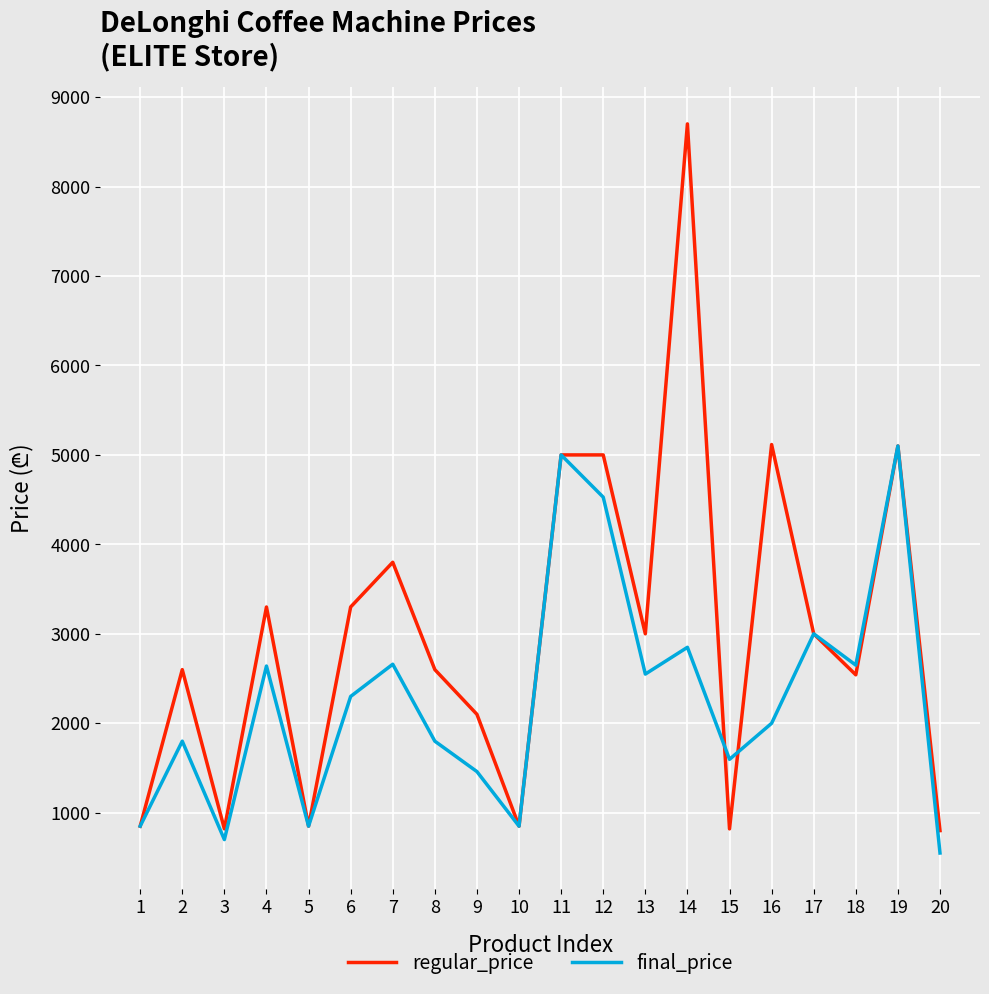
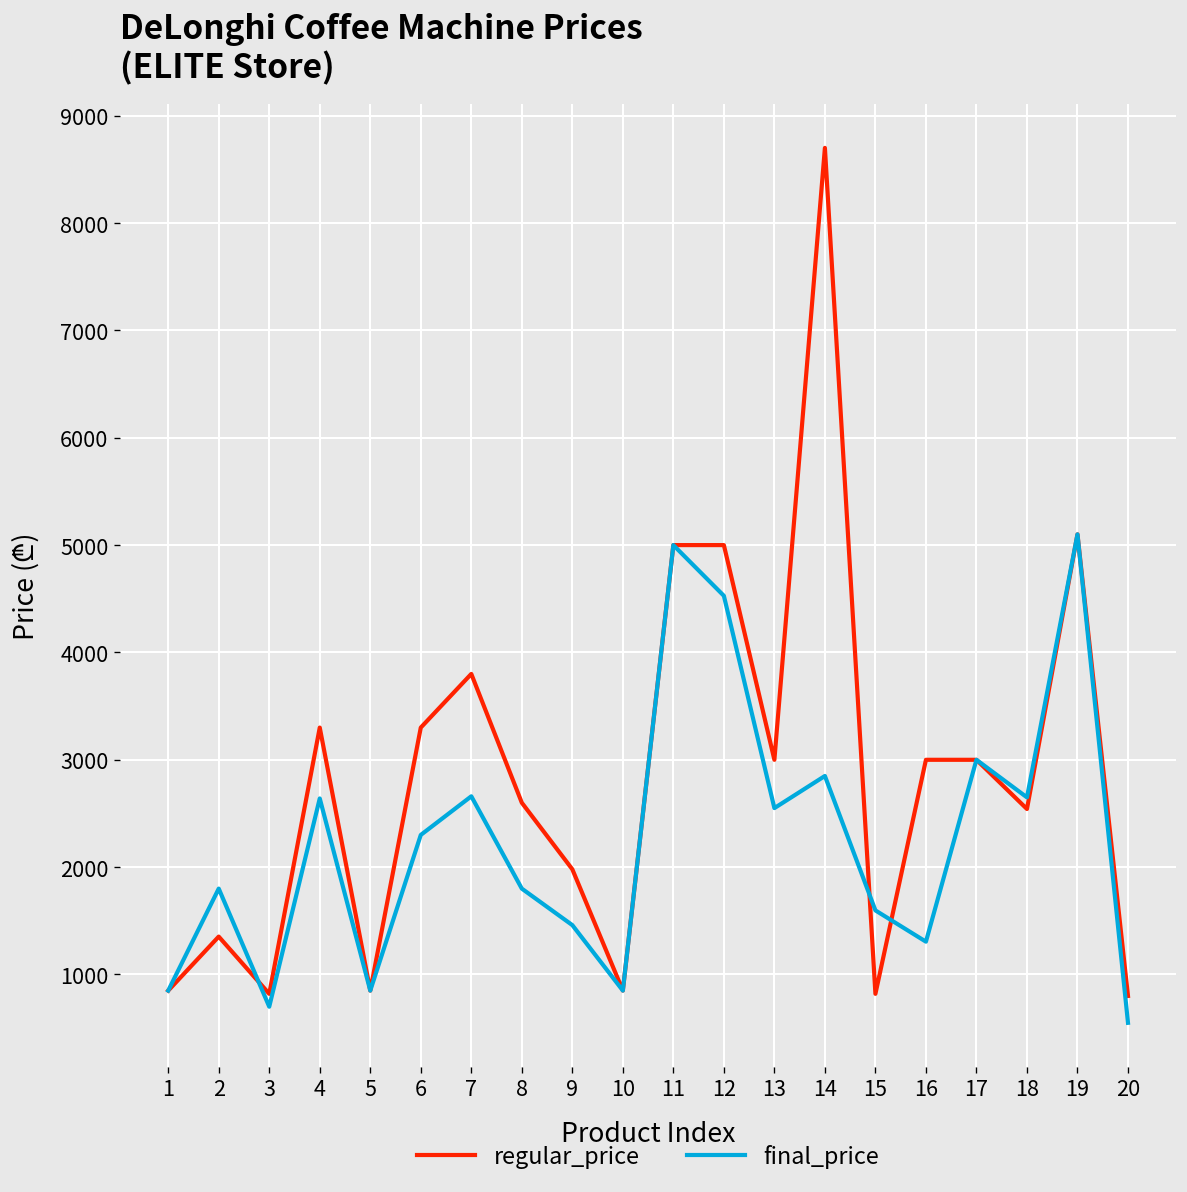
  {
    "regular_price": {
-     "2": 2600,
+     "2": 1400,
      "3": 800,
      "4": 3300,
      "6": 3300,
      "7": 3800,
      "8": 2600,
-     "9": 2100,
+     "9": 2000,
      "12": 5000,
      "13": 3000,
      "14": 8700,
      "15": 800,
-     "16": 5100,
+     "16": 3000,
      "18": 2500,
      "20": 800
    },
    "final_price": {
      "2": 1800,
      "3": 700,
      "4": 2600,
      "6": 2300,
      "7": 2700,
      "8": 1800,
      "9": 1500,
      "12": 4500,
      "13": 2500,
      "14": 2800,
      "15": 1600,
-     "16": 2000,
+     "16": 1300,
      "18": 2600,
      "20": 500
    }
  }
